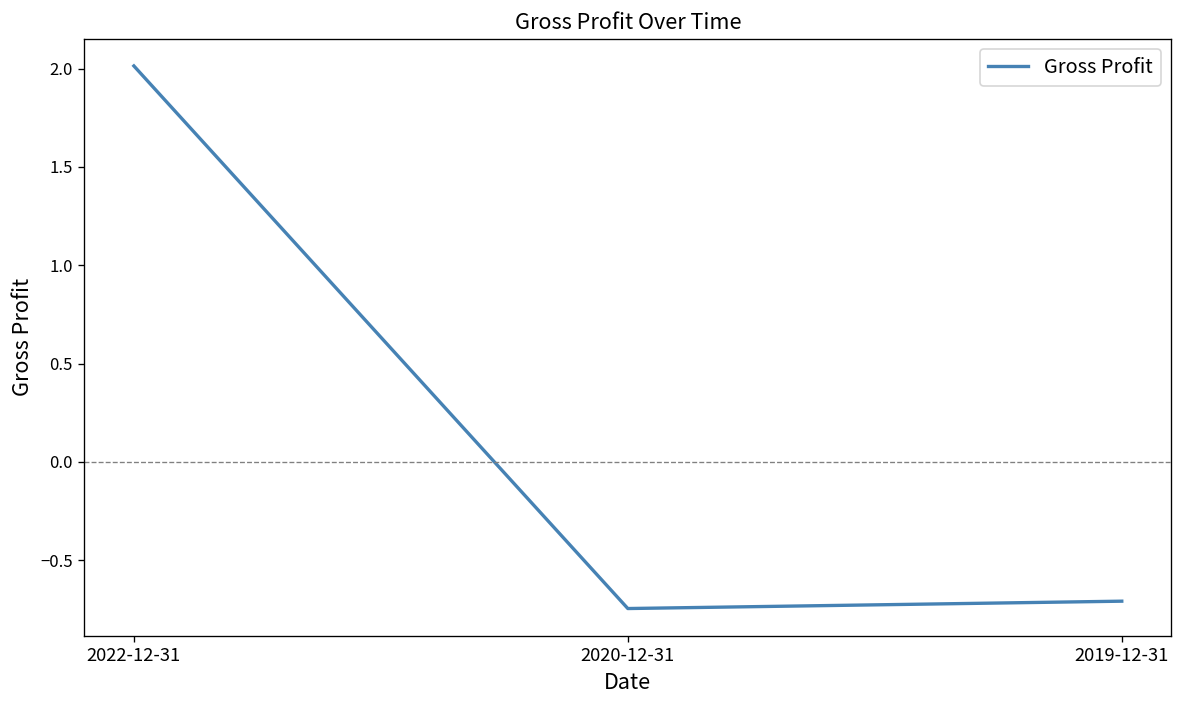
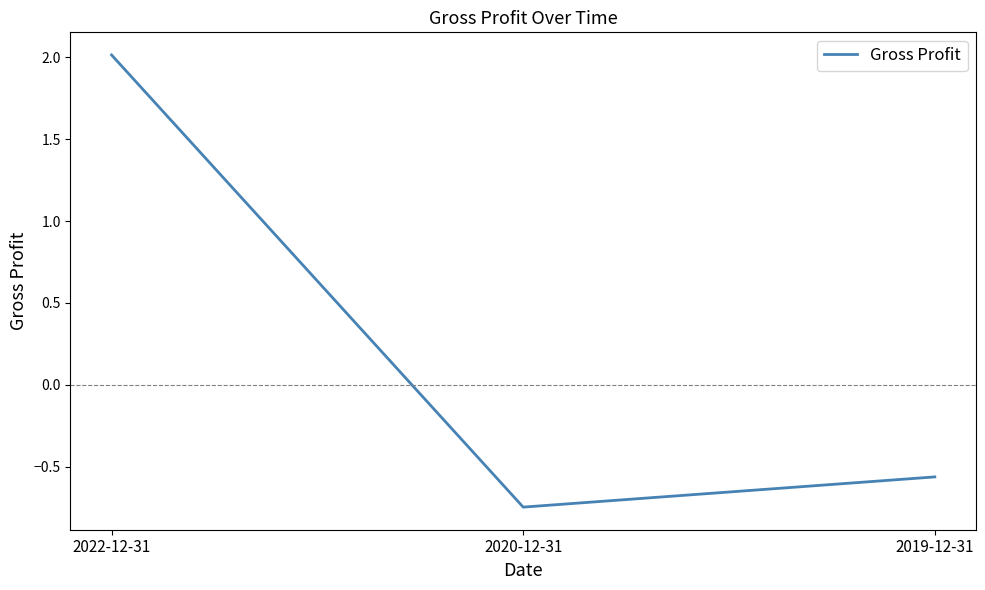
  {
    "2022-12-31": 2.01,
    "2020-12-31": -0.75,
-   "2019-12-31": -0.71
+   "2019-12-31": -0.56
  }
